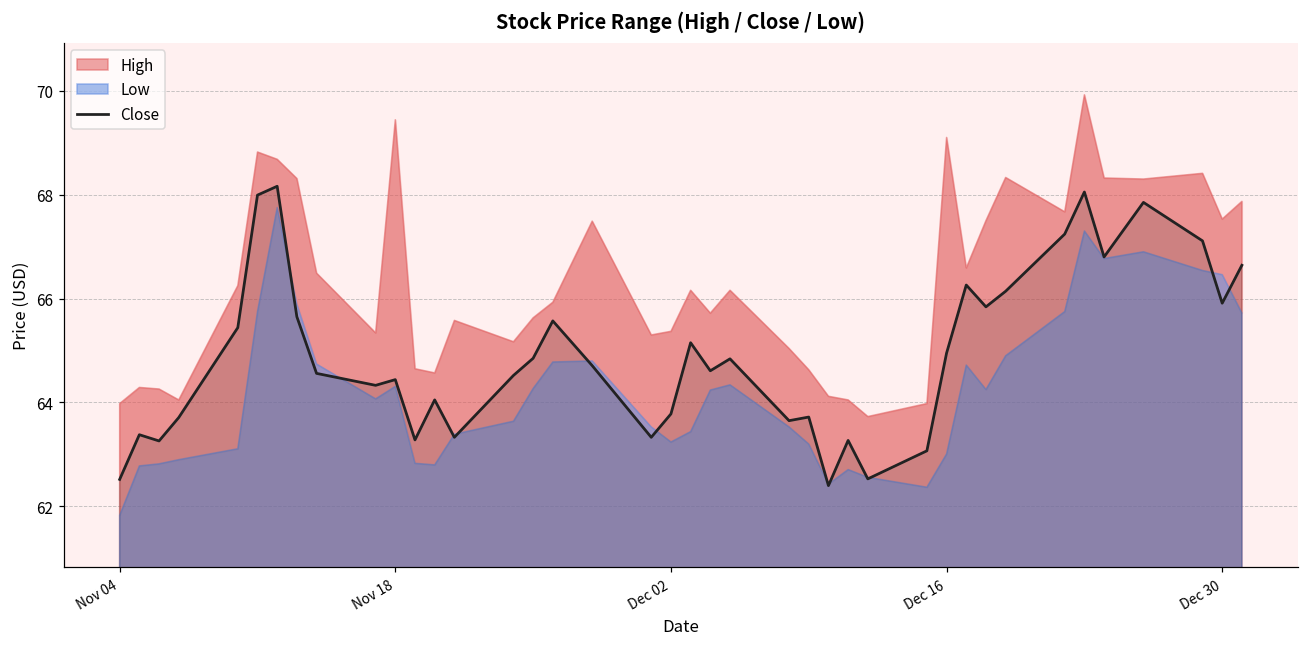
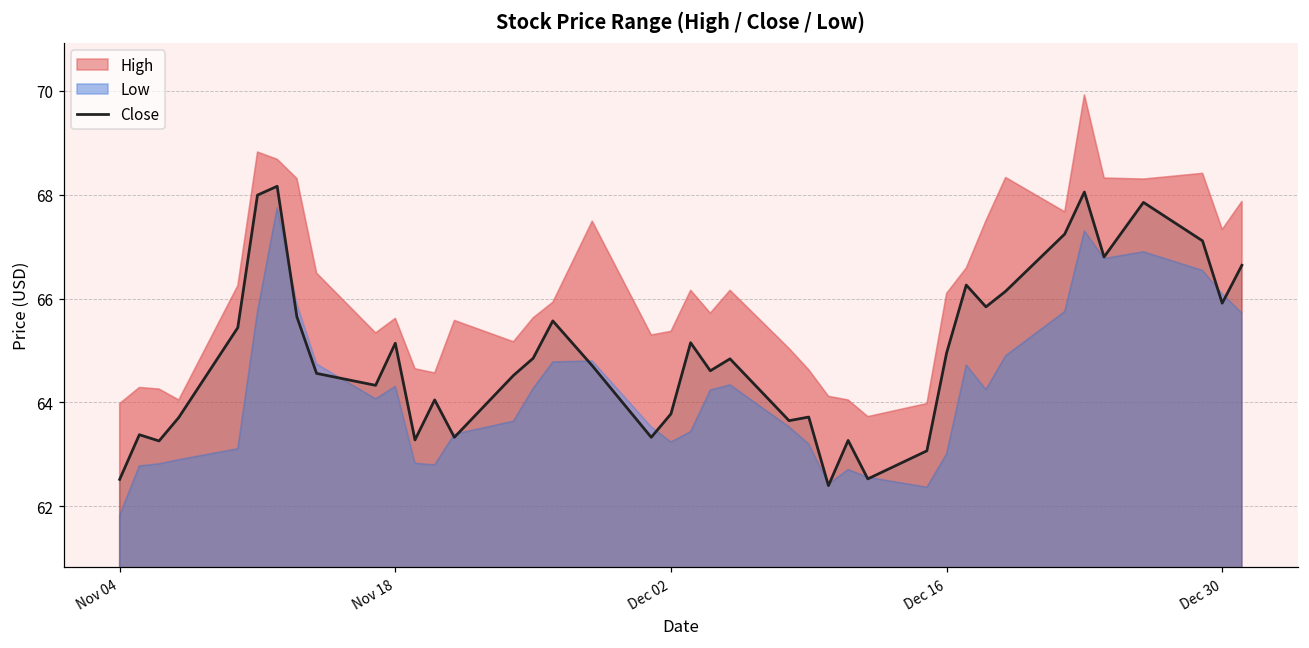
  {
    "Close": {
      "Nov 04": 62.5,
-     "Nov 18": 64.4,
+     "Nov 18": 65.1,
      "Dec 02": 63.8,
      "Dec 16": 65.0,
      "Dec 30": 65.9
    },
    "High": {
      "Nov 04": 64.0,
-     "Nov 18": 69.4,
+     "Nov 18": 65.6,
      "Dec 02": 65.4,
-     "Dec 16": 69.1,
-     "Dec 30": 67.5
+     "Dec 16": 66.1,
+     "Dec 30": 67.3
    },
    "Low": {
      "Nov 04": 61.8,
      "Nov 18": 64.3,
      "Dec 02": 63.2,
      "Dec 16": 63.0,
-     "Dec 30": 66.5
+     "Dec 30": 66.1
    }
  }
